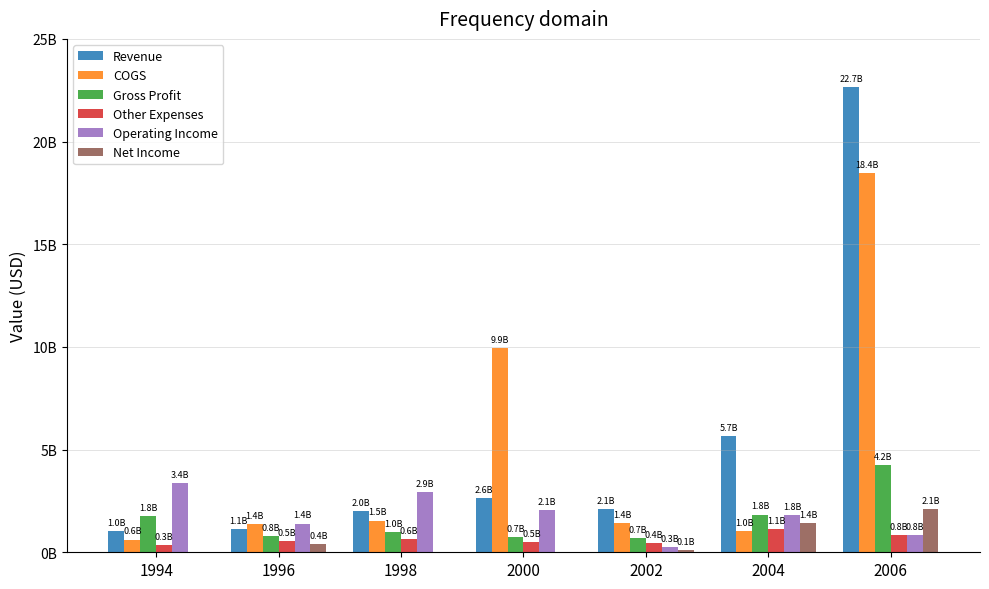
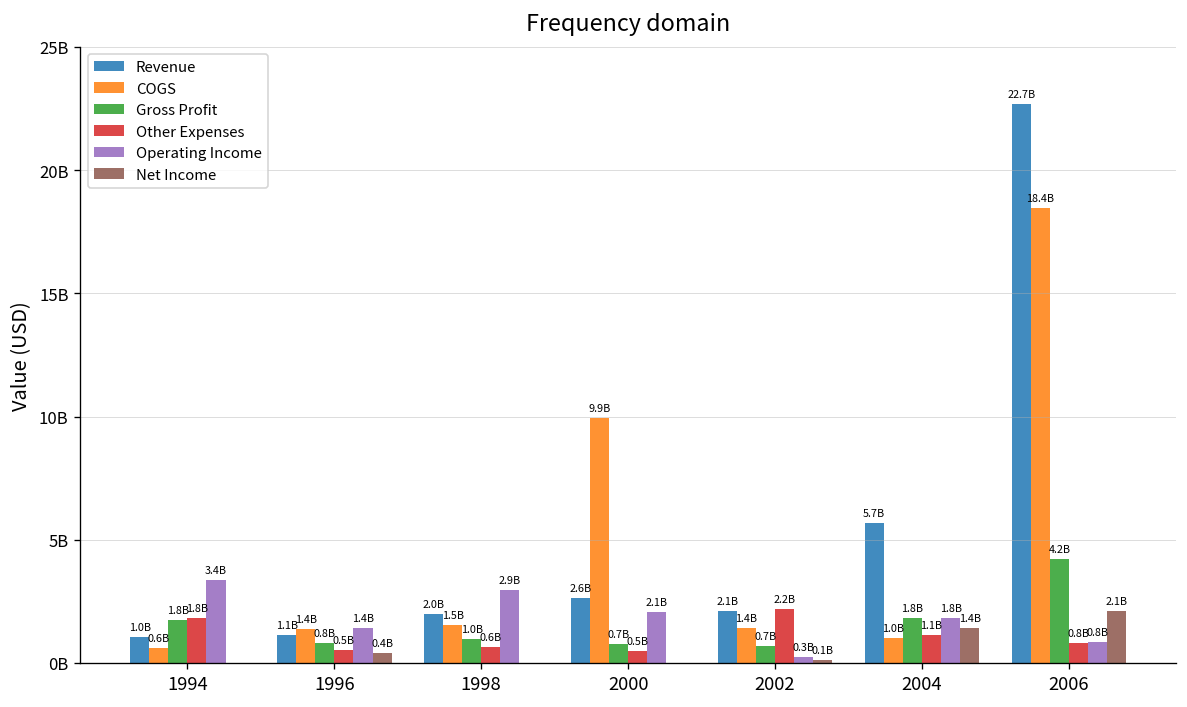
  {
    "Revenue": {
      "1994": "1.0B",
      "1996": "1.1B",
      "1998": "2.0B",
      "2000": "2.6B",
      "2002": "2.1B",
      "2004": "5.7B",
      "2006": "22.7B"
    },
    "COGS": {
      "1994": "0.6B",
      "1996": "1.4B",
      "1998": "1.5B",
      "2000": "9.9B",
      "2002": "1.4B",
      "2004": "1.0B",
      "2006": "18.4B"
    },
    "Gross Profit": {
      "1994": "1.8B",
      "1996": "0.8B",
      "1998": "1.0B",
      "2000": "0.7B",
      "2002": "0.7B",
      "2004": "1.8B",
      "2006": "4.2B"
    },
    "Other Expenses": {
-     "1994": "0.3B",
+     "1994": "1.8B",
      "1996": "0.5B",
      "1998": "0.6B",
      "2000": "0.5B",
-     "2002": "0.4B",
+     "2002": "2.2B",
      "2004": "1.1B",
      "2006": "0.8B"
    },
    "Operating Income": {
      "1994": "3.4B",
      "1996": "1.4B",
      "1998": "2.9B",
      "2000": "2.1B",
      "2002": "0.3B",
      "2004": "1.8B",
      "2006": "0.8B"
    },
    "Net Income": {
      "1996": "0.4B",
      "2002": "0.1B",
      "2004": "1.4B",
      "2006": "2.1B"
    }
  }
